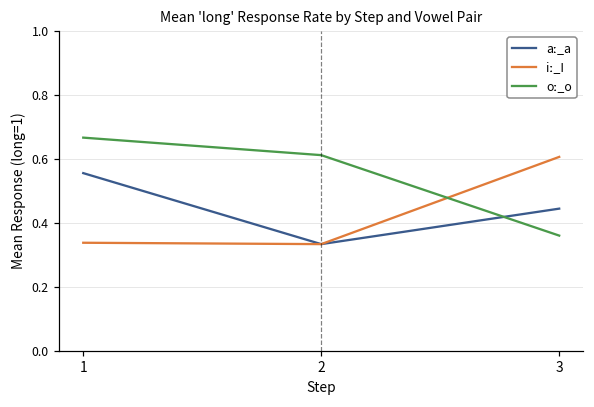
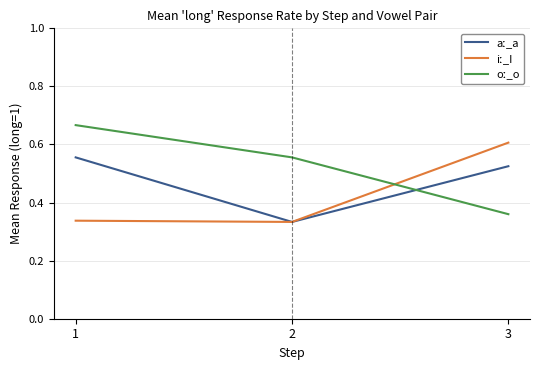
  {
    "aː_a": {
      "1": 0.56,
-     "3": 0.44
+     "3": 0.53
    },
    "iː_I": {
      "1": 0.34,
      "3": 0.61
    },
    "oː_o": {
      "1": 0.67,
-     "2": 0.61,
+     "2": 0.56,
      "3": 0.36
    }
  }
